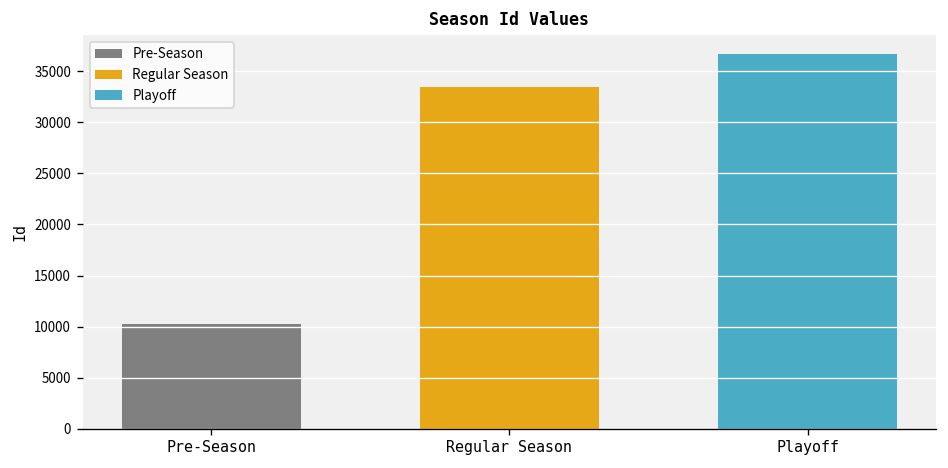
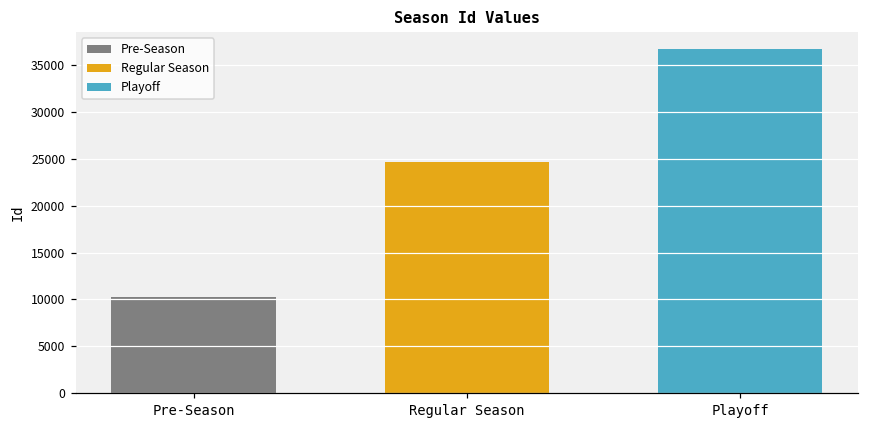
  {
    "Pre-Season": 10000,
-   "Regular Season": 33000,
+   "Regular Season": 25000,
    "Playoff": 37000
  }
